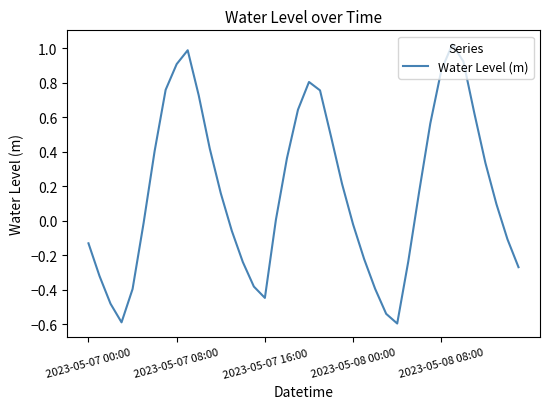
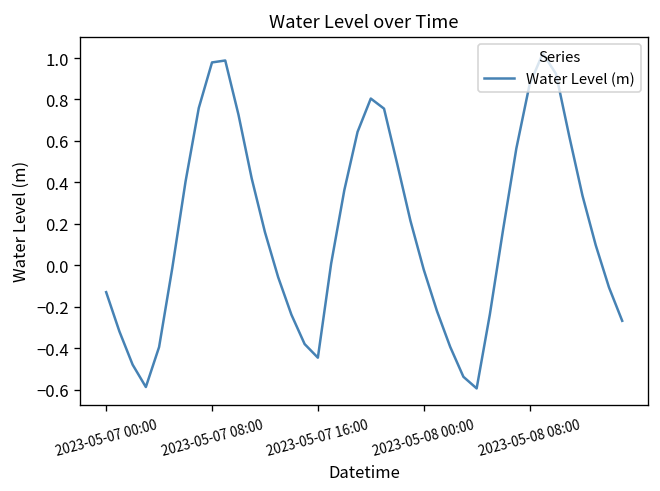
  {
    "2023-05-07 00:00": -0.13,
-   "2023-05-07 08:00": 0.91,
+   "2023-05-07 08:00": 0.98,
    "2023-05-07 16:00": -0.45,
    "2023-05-08 00:00": -0.02
  }
